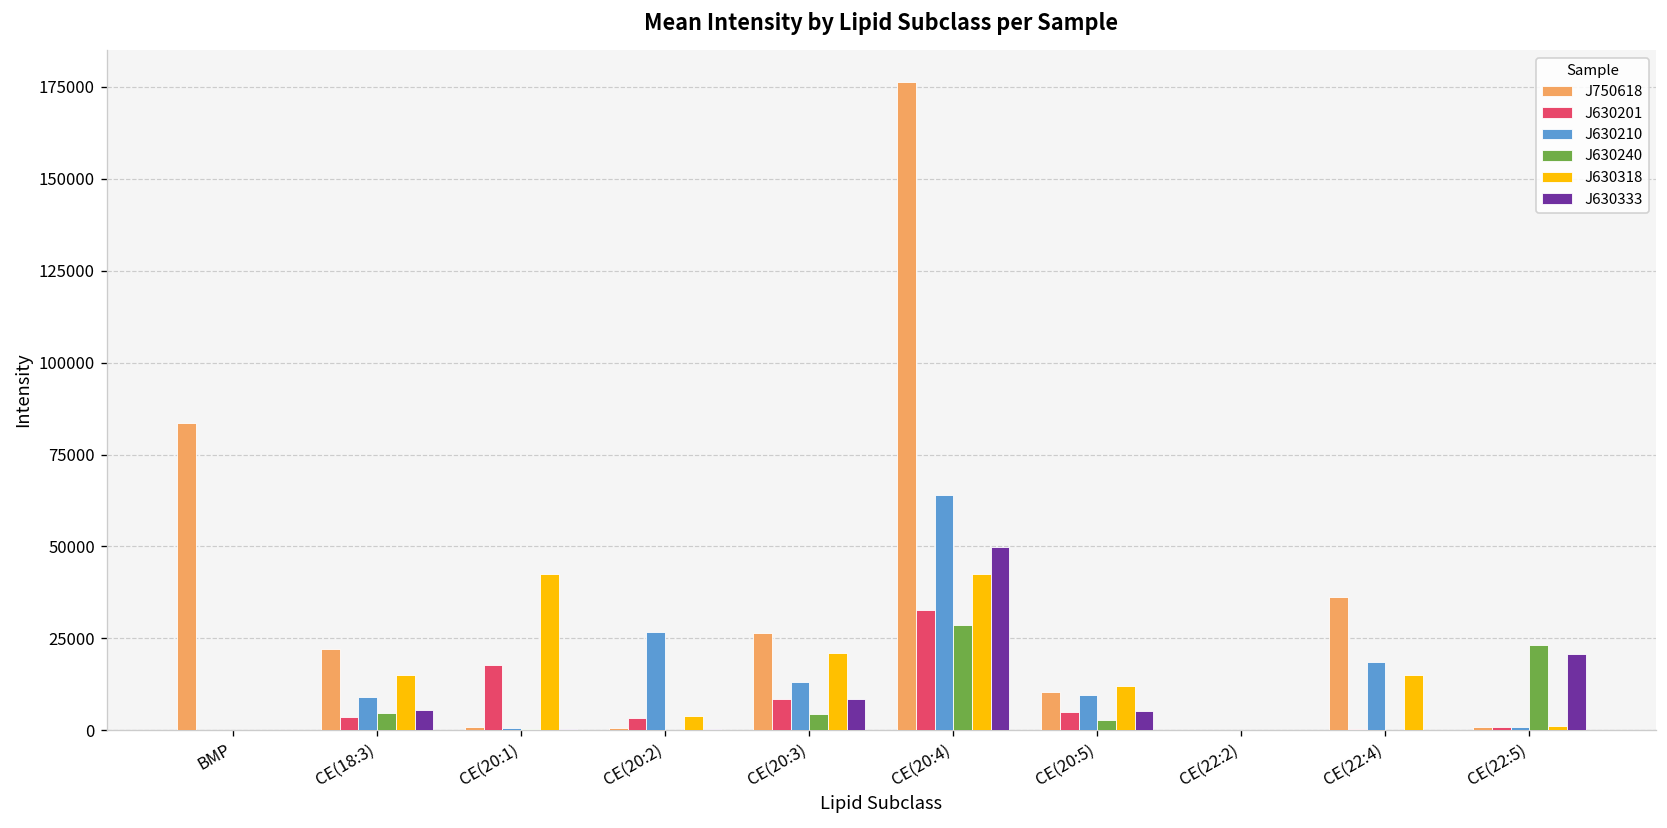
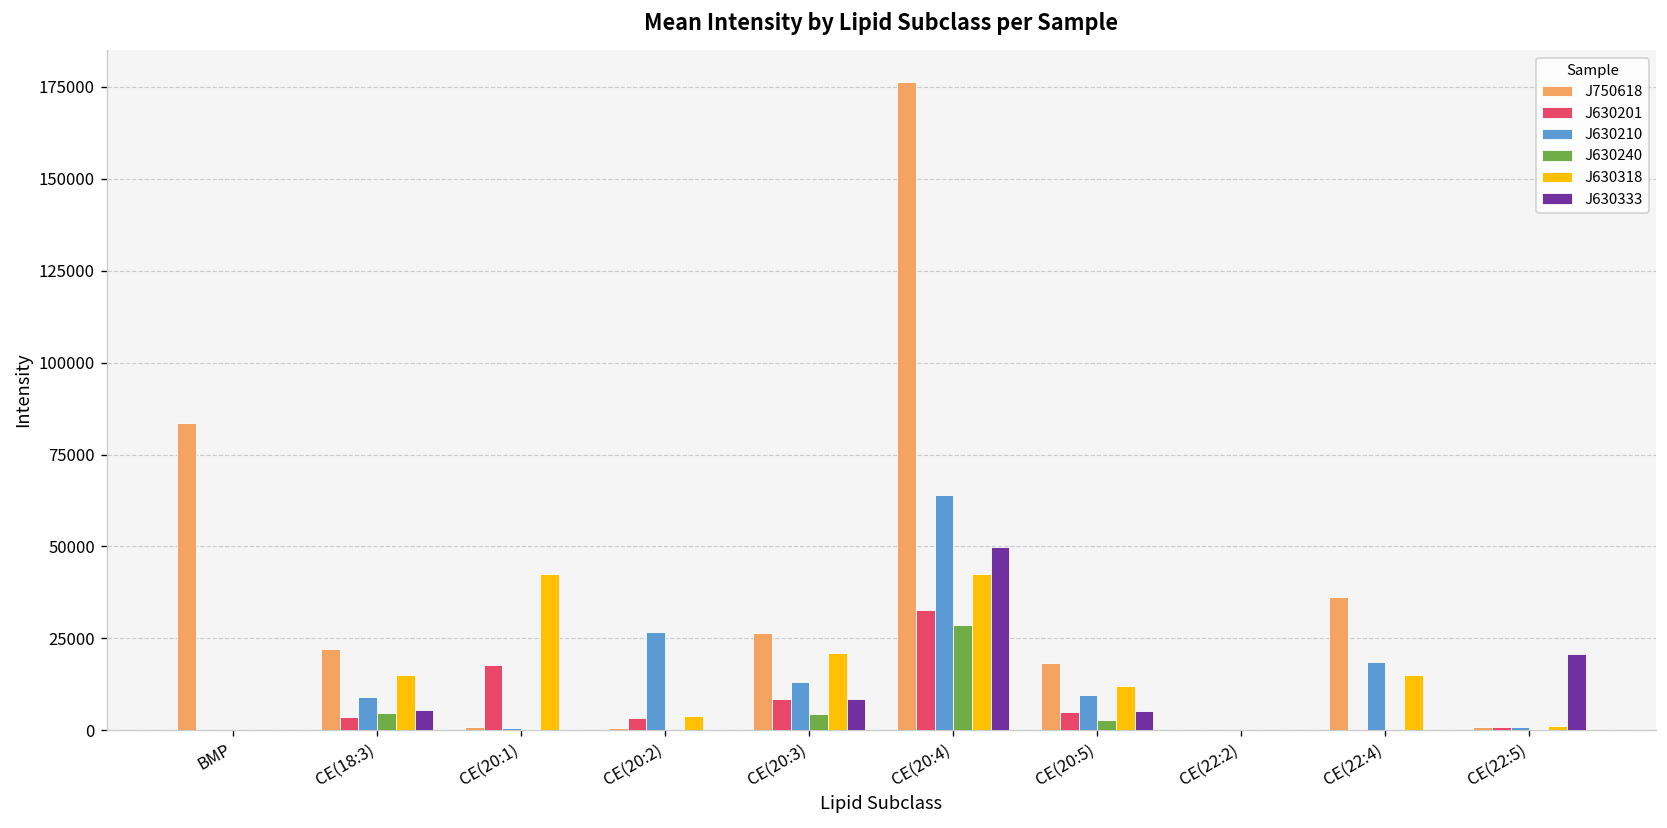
  {
    "J750618": {
      "BMP": 84000,
      "CE(18:3)": 22000,
      "CE(20:1)": 1000,
      "CE(20:3)": 26000,
      "CE(20:4)": 176000,
-     "CE(20:5)": 10000,
+     "CE(20:5)": 18000,
      "CE(22:4)": 36000,
      "CE(22:5)": 1000
    },
    "J630201": {
      "CE(18:3)": 4000,
      "CE(20:1)": 18000,
      "CE(20:2)": 3000,
      "CE(20:3)": 8000,
      "CE(20:4)": 33000,
      "CE(20:5)": 5000,
      "CE(22:5)": 1000
    },
    "J630210": {
      "CE(18:3)": 9000,
      "CE(20:2)": 27000,
      "CE(20:3)": 13000,
      "CE(20:4)": 64000,
      "CE(20:5)": 10000,
      "CE(22:4)": 18000,
      "CE(22:5)": 1000
    },
    "J630240": {
      "CE(18:3)": 5000,
      "CE(20:3)": 4000,
      "CE(20:4)": 29000,
      "CE(20:5)": 3000,
-     "CE(22:5)": 23000
+     "CE(22:5)": 0
    },
    "J630318": {
      "CE(18:3)": 15000,
      "CE(20:1)": 42000,
      "CE(20:2)": 4000,
      "CE(20:3)": 21000,
      "CE(20:4)": 43000,
      "CE(20:5)": 12000,
      "CE(22:4)": 15000,
      "CE(22:5)": 1000
    },
    "J630333": {
      "CE(18:3)": 6000,
      "CE(20:3)": 8000,
      "CE(20:4)": 50000,
      "CE(20:5)": 5000,
      "CE(22:5)": 21000
    }
  }
